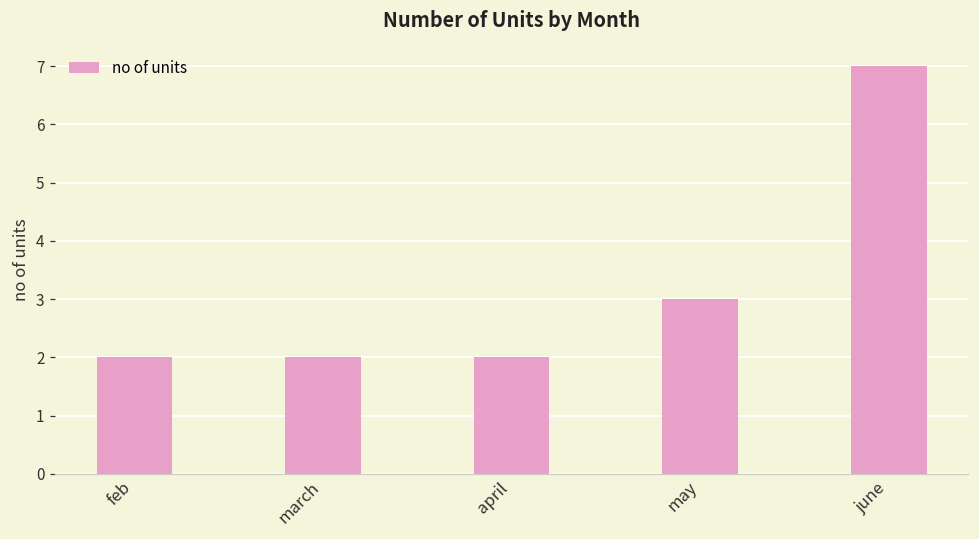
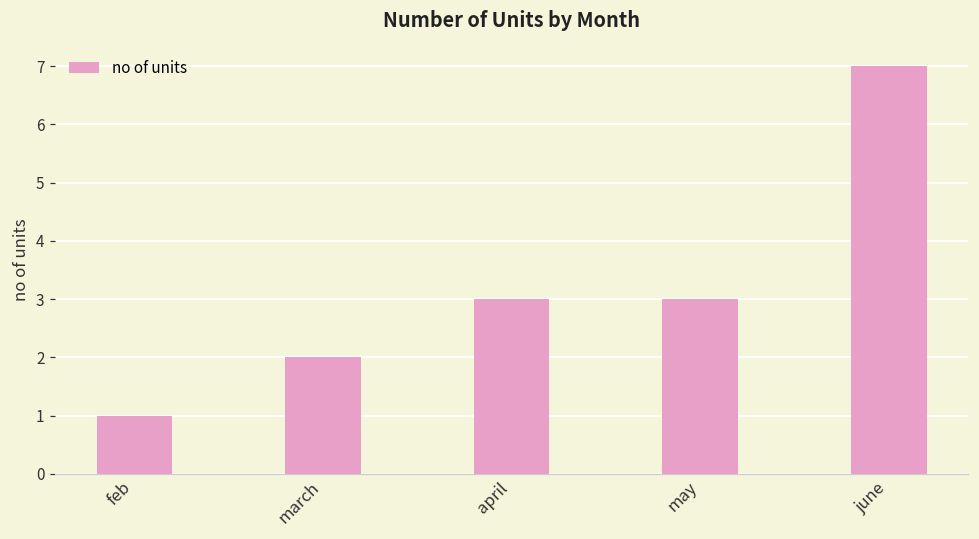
  {
-   "feb": 2,
+   "feb": 1,
    "march": 2,
-   "april": 2,
+   "april": 3,
    "may": 3,
    "june": 7
  }
